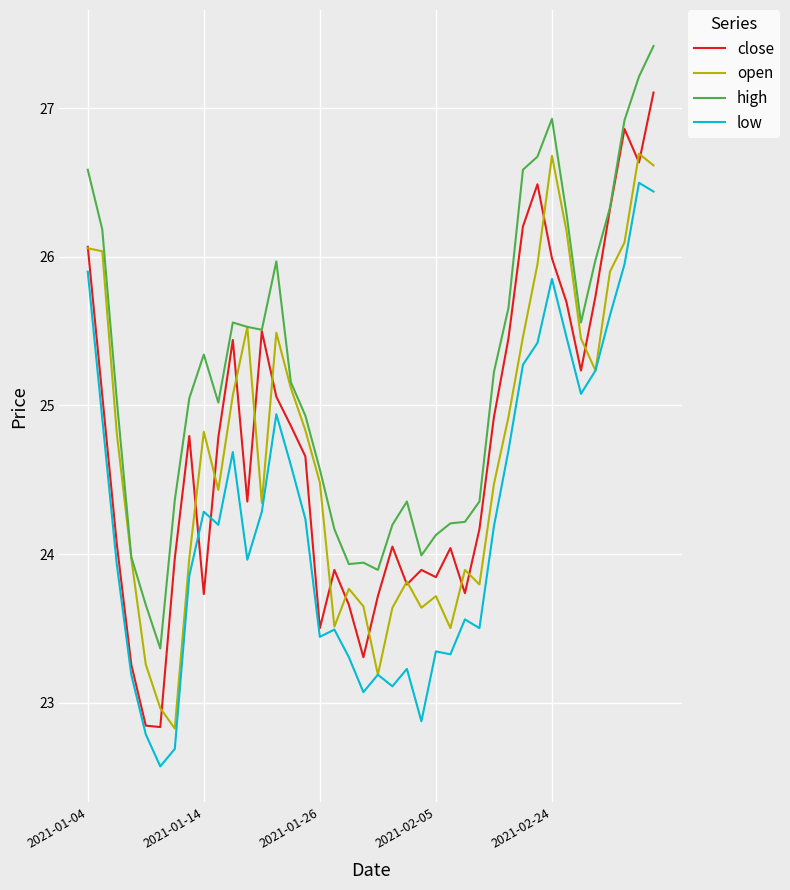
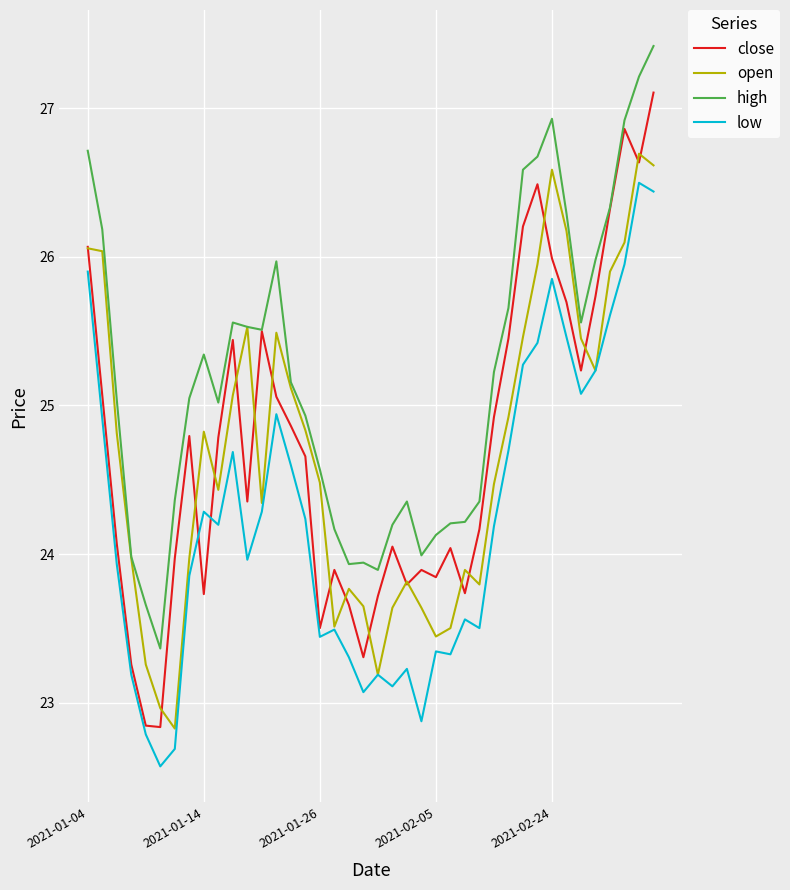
  {
    "close": {
      "2021-01-14": 23.73,
      "2021-01-26": 23.50,
      "2021-02-05": 23.84,
      "2021-02-24": 25.99
    },
    "open": {
      "2021-01-14": 24.82,
      "2021-01-26": 24.48,
-     "2021-02-05": 23.72,
-     "2021-02-24": 26.68
+     "2021-02-05": 23.44,
+     "2021-02-24": 26.59
    },
    "high": {
-     "2021-01-04": 26.59,
+     "2021-01-04": 26.71,
      "2021-01-14": 25.34,
      "2021-01-26": 24.57,
      "2021-02-05": 24.13,
      "2021-02-24": 26.93
    },
    "low": {
      "2021-01-04": 25.90,
      "2021-01-14": 24.28,
      "2021-01-26": 23.44,
      "2021-02-05": 23.34,
      "2021-02-24": 25.85
    }
  }
